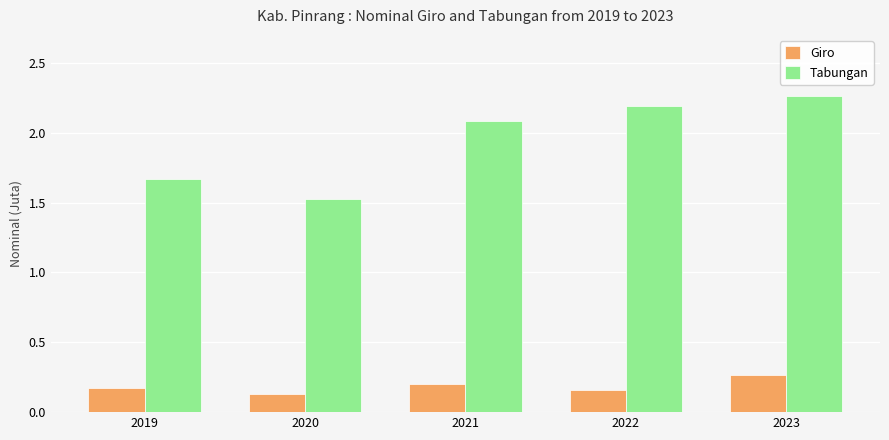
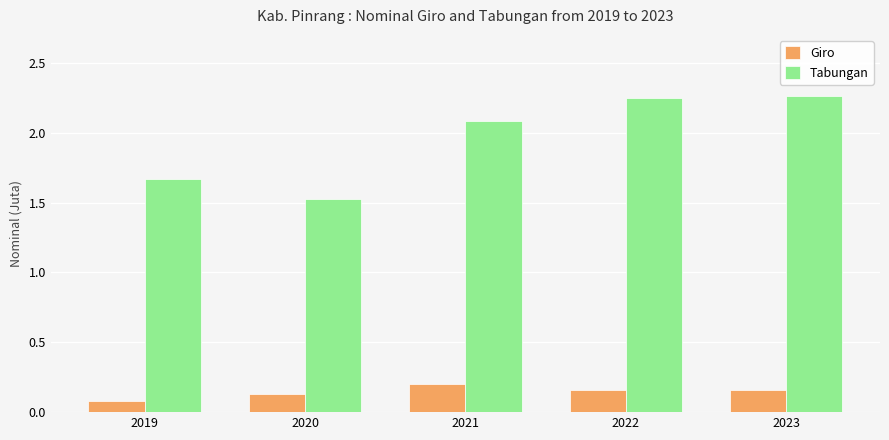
  {
    "Giro": {
-     "2019": 0.17,
+     "2019": 0.08,
      "2020": 0.13,
      "2021": 0.20,
      "2022": 0.16,
-     "2023": 0.26
+     "2023": 0.16
    },
    "Tabungan": {
      "2019": 1.67,
      "2020": 1.52,
      "2021": 2.08,
-     "2022": 2.19,
+     "2022": 2.25,
      "2023": 2.26
    }
  }
